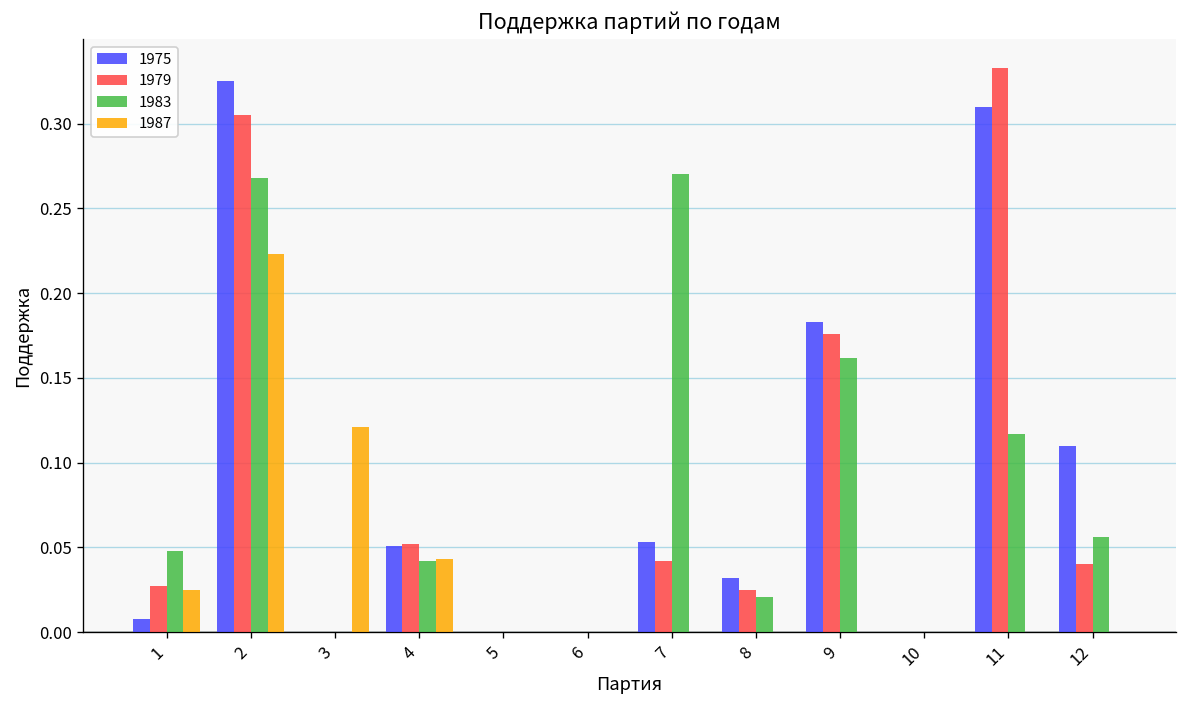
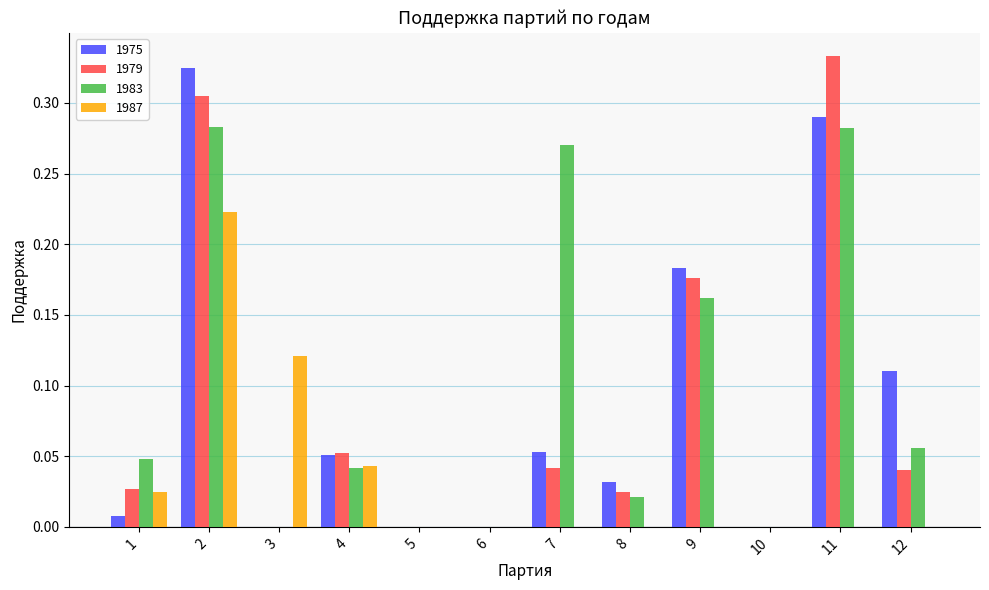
  {
    "1975": {
      "1": 0.008,
      "2": 0.325,
      "3": 0.00,
      "4": 0.05,
      "5": 0.00,
      "6": 0.00,
      "7": 0.053,
      "8": 0.032,
      "9": 0.183,
      "10": 0.00,
-     "11": 0.31,
+     "11": 0.29,
      "12": 0.11
    },
    "1979": {
      "1": 0.027,
      "2": 0.305,
      "3": 0.000,
      "4": 0.052,
      "5": 0.000,
      "6": 0.000,
      "7": 0.042,
      "8": 0.025,
      "9": 0.176,
      "10": 0.000,
      "11": 0.333,
      "12": 0.040
    },
    "1983": {
      "1": 0.048,
-     "2": 0.268,
+     "2": 0.283,
      "3": 0.000,
      "4": 0.042,
      "5": 0.000,
      "6": 0.000,
      "7": 0.270,
      "8": 0.021,
      "9": 0.162,
      "10": 0.000,
-     "11": 0.117,
+     "11": 0.282,
      "12": 0.056
    },
    "1987": {
      "1": 0.025,
      "2": 0.223,
      "3": 0.121,
      "4": 0.043,
      "5": 0.000,
      "6": 0.000,
      "7": 0.000,
      "8": 0.000,
      "9": 0.000,
      "10": 0.000,
      "11": 0.000,
      "12": 0.000
    }
  }
